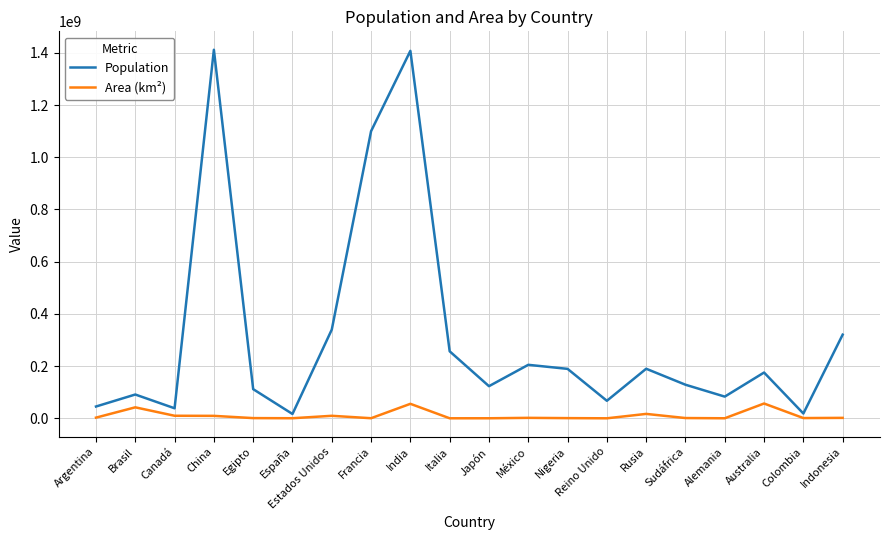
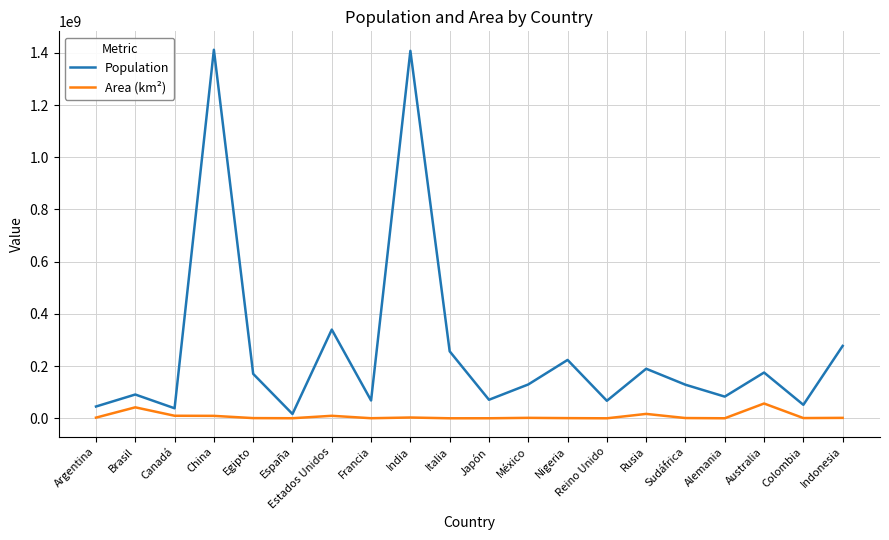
  {
    "Population": {
      "Argentina": 50000000,
      "Brasil": 90000000,
      "Canadá": 40000000,
      "China": 1410000000,
-     "Egipto": 110000000,
+     "Egipto": 170000000,
      "España": 20000000,
      "Estados Unidos": 340000000,
-     "Francia": 1100000000,
+     "Francia": 70000000,
      "India": 1410000000,
      "Italia": 260000000,
-     "Japón": 120000000,
-     "México": 210000000,
-     "Nigeria": 190000000,
+     "Japón": 70000000,
+     "México": 130000000,
+     "Nigeria": 220000000,
      "Reino Unido": 70000000,
      "Rusia": 190000000,
      "Sudáfrica": 130000000,
      "Alemania": 80000000,
      "Australia": 180000000,
-     "Colombia": 20000000,
-     "Indonesia": 320000000
+     "Colombia": 50000000,
+     "Indonesia": 280000000
    },
    "Area (km²)": {
      "Argentina": 0,
      "Brasil": 40000000,
      "Canadá": 10000000,
      "China": 10000000,
      "Egipto": 0,
      "España": 0,
      "Estados Unidos": 10000000,
      "Francia": 0,
-     "India": 60000000,
+     "India": 0,
      "Italia": 0,
      "Japón": 0,
      "México": 0,
      "Nigeria": 0,
      "Reino Unido": 0,
      "Rusia": 20000000,
      "Sudáfrica": 0,
      "Alemania": 0,
      "Australia": 60000000,
      "Colombia": 0,
      "Indonesia": 0
    }
  }
